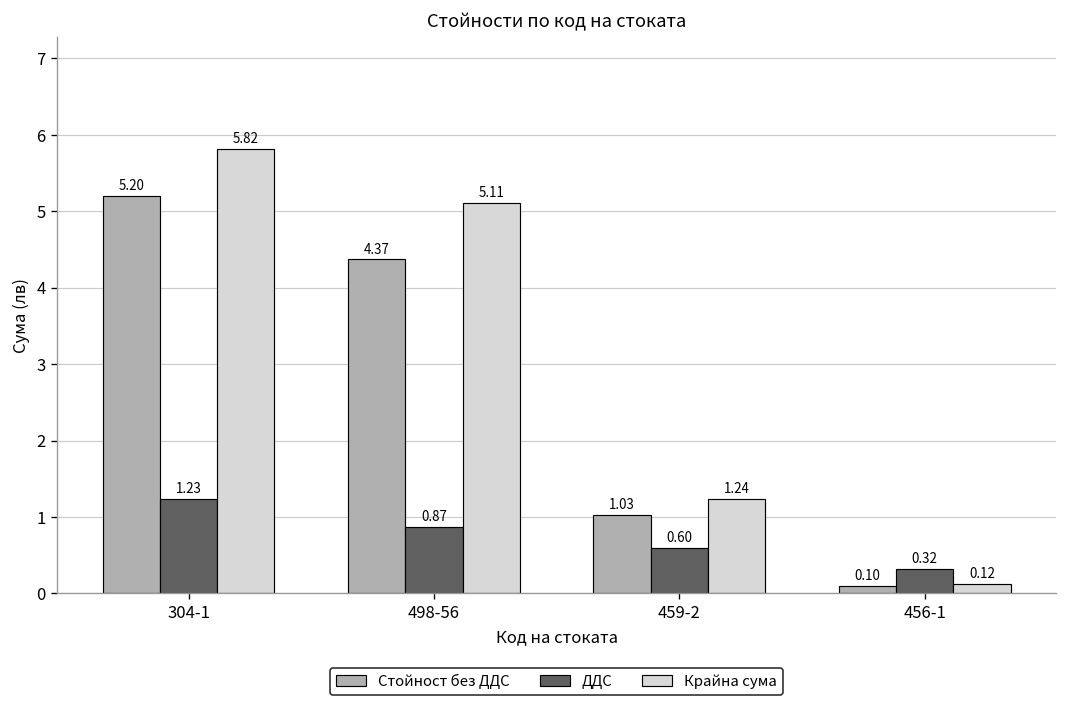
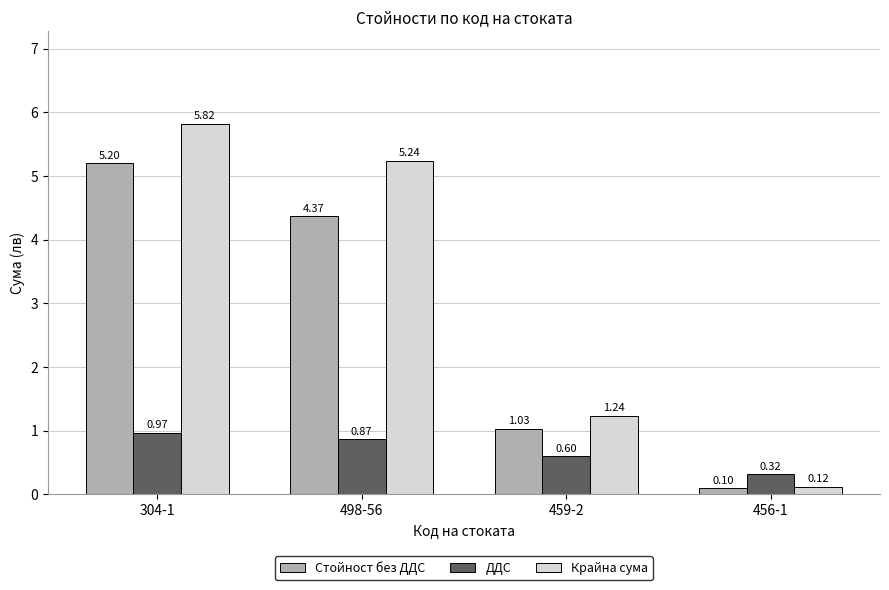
  {
    "Стойност без ДДС": {
      "304-1": 5.20,
      "498-56": 4.37,
      "459-2": 1.03,
      "456-1": 0.10
    },
    "ДДС": {
-     "304-1": 1.23,
+     "304-1": 0.97,
      "498-56": 0.87,
      "459-2": 0.60,
      "456-1": 0.32
    },
    "Крайна сума": {
      "304-1": 5.82,
-     "498-56": 5.11,
+     "498-56": 5.24,
      "459-2": 1.24,
      "456-1": 0.12
    }
  }
